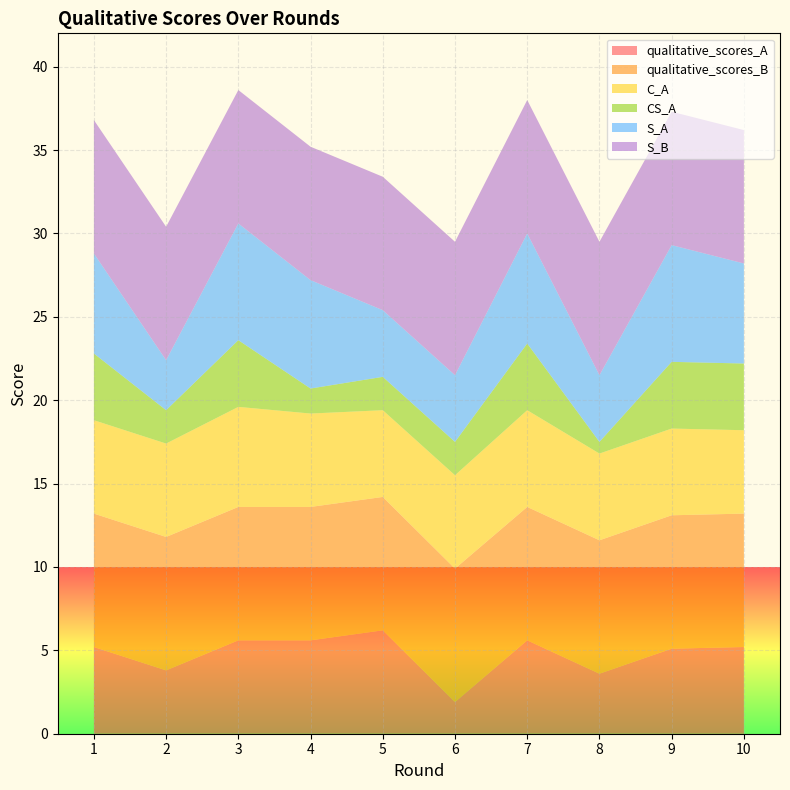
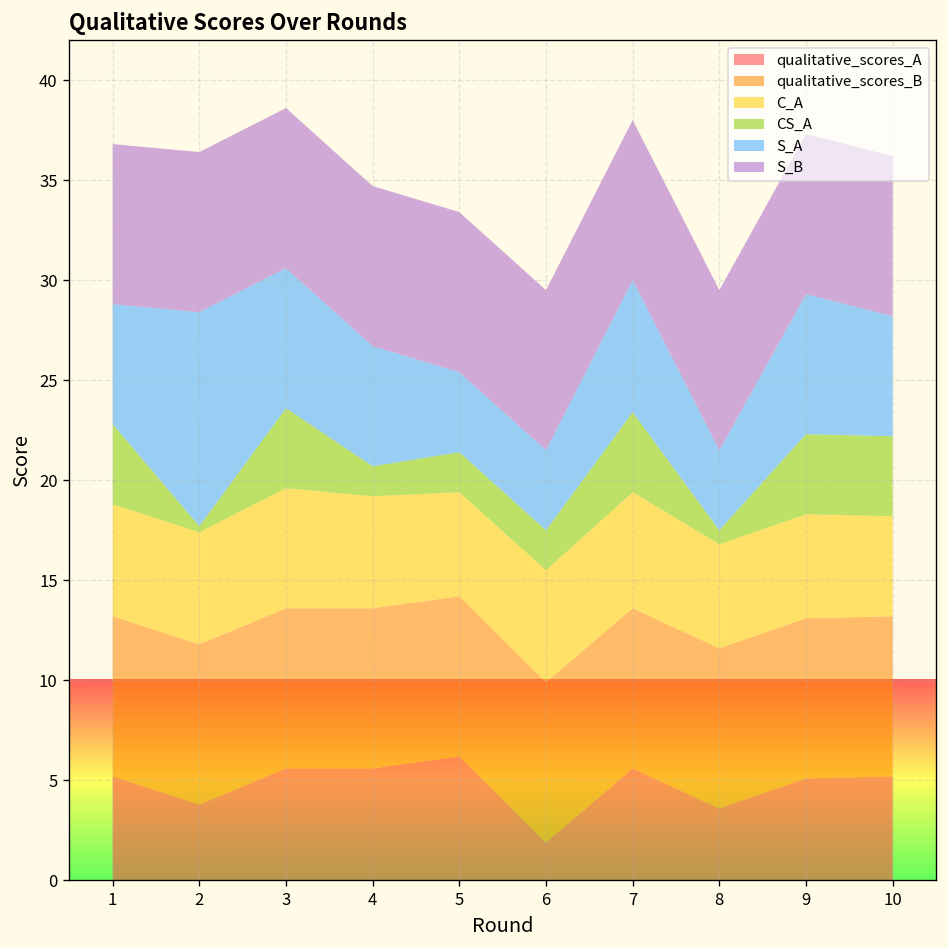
  {
    "qualitative_scores_A": {
      "1": 5.2,
      "2": 3.8,
      "3": 5.6,
      "4": 5.6,
      "5": 6.2,
      "6": 1.9,
      "7": 5.6,
      "8": 3.6,
      "9": 5.1,
      "10": 5.2
    },
    "CS_A": {
      "1": 4.0,
-     "2": 2.0,
+     "2": 0.3,
      "3": 4.0,
      "4": 1.5,
      "5": 2.0,
      "6": 2.0,
      "7": 4.0,
      "8": 0.7,
      "9": 4.0,
      "10": 4.0
    },
    "S_A": {
      "1": 6.0,
-     "2": 3.0,
+     "2": 10.7,
      "3": 7.0,
-     "4": 6.5,
+     "4": 6.0,
      "5": 4.0,
      "6": 4.0,
      "7": 6.6,
      "8": 4.0,
      "9": 7.0,
      "10": 6.0
    },
    "S_B": {
      "1": 8.0,
      "2": 8.0,
      "3": 8.0,
      "4": 8.0,
      "5": 8.0,
      "6": 8.0,
      "7": 8.0,
      "8": 8.0
    }
  }
